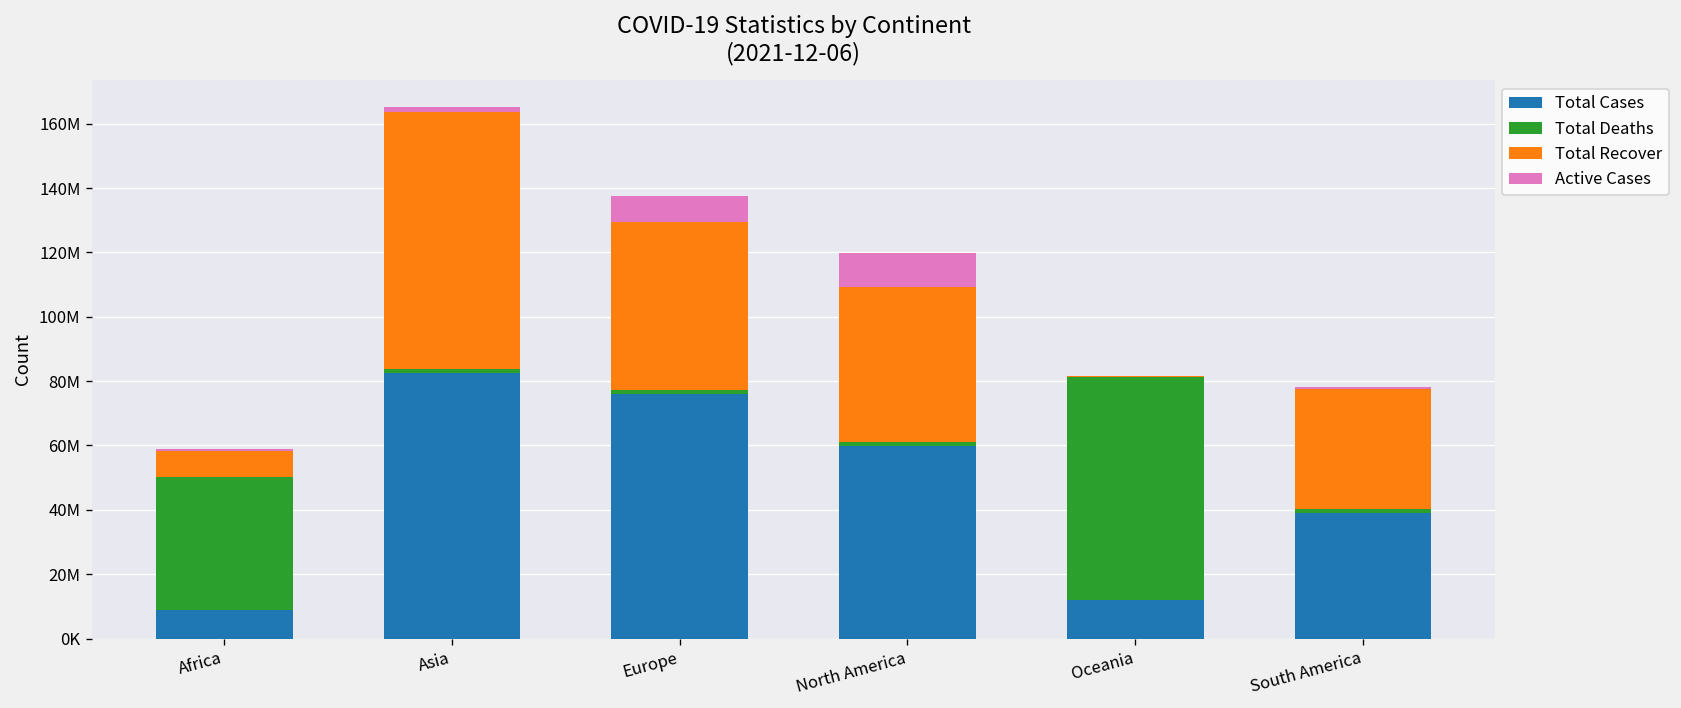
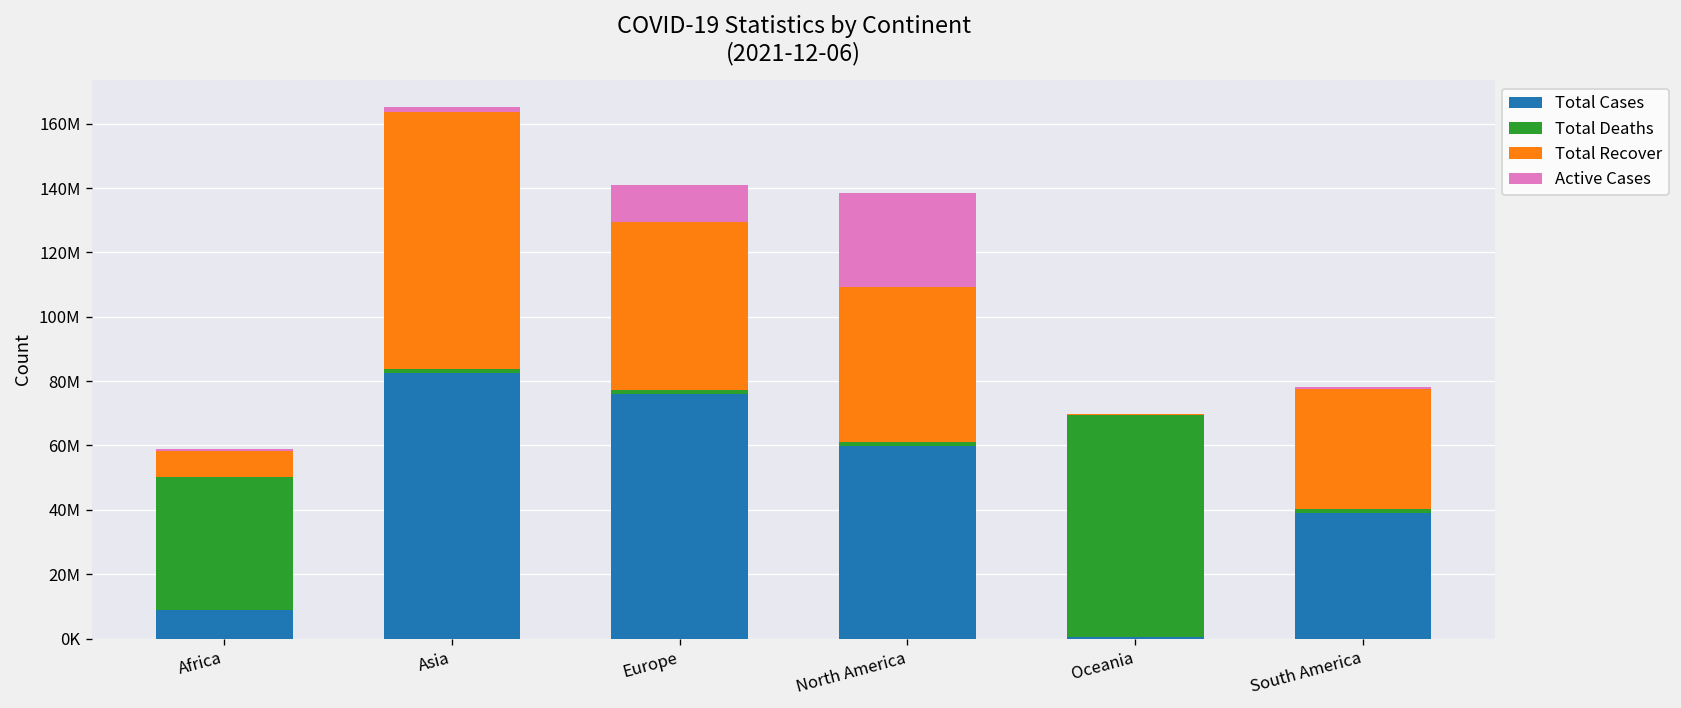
  {
    "Total Cases": {
      "Africa": 9000000,
      "Asia": 83000000,
      "Europe": 76000000,
      "North America": 60000000,
-     "Oceania": 12000000,
+     "Oceania": 0,
      "South America": 39000000
    },
    "Total Deaths": {
      "Africa": 41000000,
      "Asia": 1000000,
      "Europe": 1000000,
      "North America": 1000000,
      "Oceania": 69000000,
      "South America": 1000000
    },
    "Total Recover": {
      "Africa": 8000000,
      "Asia": 80000000,
      "Europe": 52000000,
      "North America": 48000000,
      "South America": 37000000
    },
    "Active Cases": {
      "Asia": 2000000,
-     "Europe": 8000000,
-     "North America": 10000000
+     "Europe": 11000000,
+     "North America": 29000000
    }
  }
